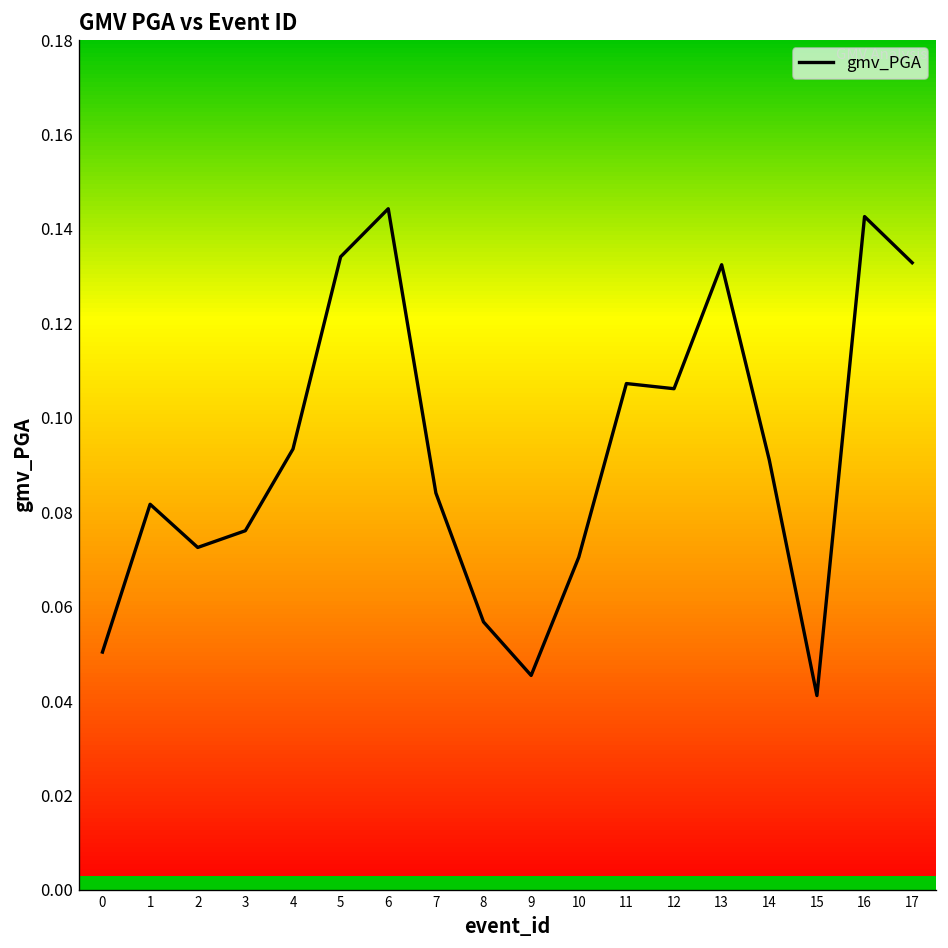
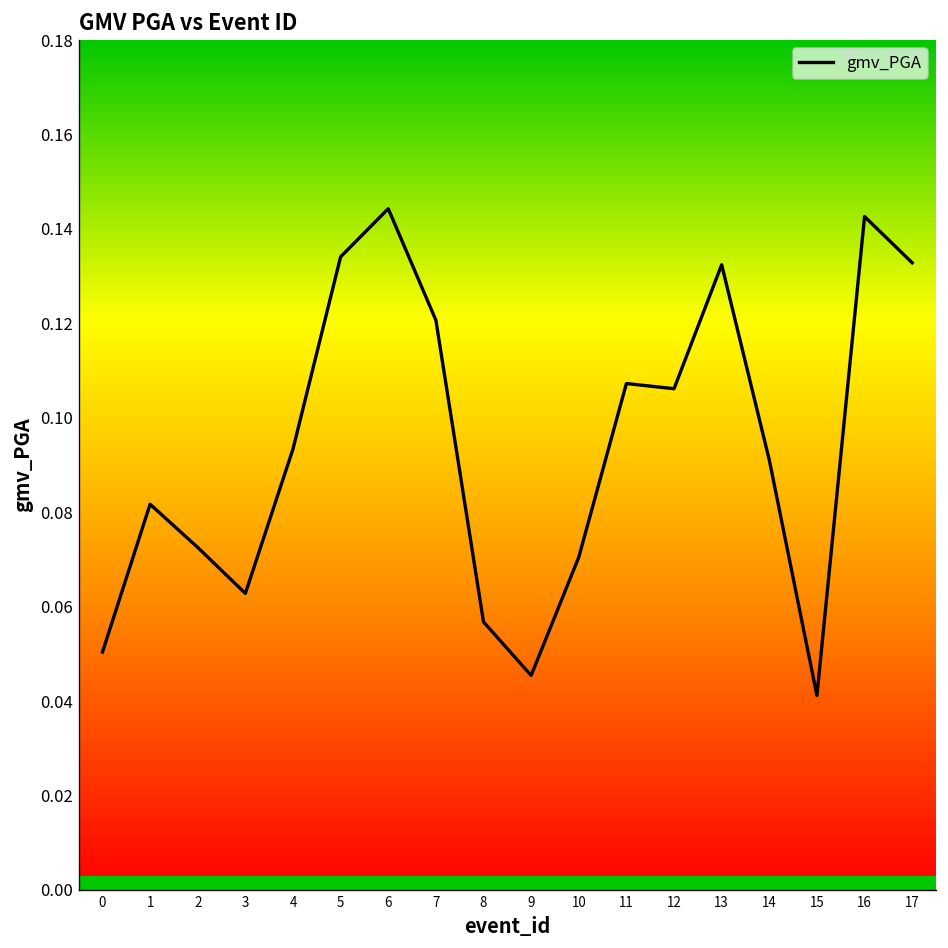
  {
    "gmv_PGA": {
      "0": 0.050,
      "1": 0.082,
      "2": 0.073,
-     "3": 0.076,
+     "3": 0.063,
      "4": 0.093,
      "5": 0.134,
      "6": 0.144,
-     "7": 0.084,
+     "7": 0.121,
      "8": 0.057,
      "9": 0.045,
      "10": 0.070,
      "11": 0.107,
      "12": 0.106,
      "13": 0.132,
      "14": 0.091,
      "15": 0.041,
      "16": 0.143,
      "17": 0.133
    }
  }
